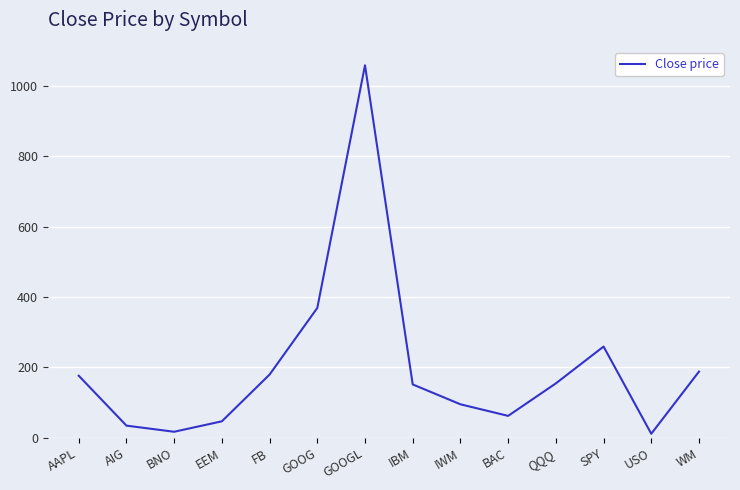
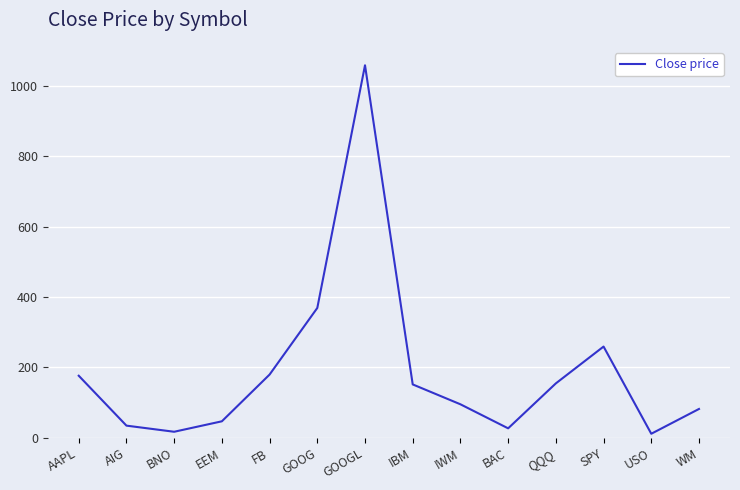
  {
    "AAPL": 180,
    "AIG": 30,
    "BNO": 20,
    "EEM": 50,
    "FB": 180,
    "GOOG": 370,
    "GOOGL": 1060,
    "IBM": 150,
    "IWM": 100,
-   "BAC": 60,
+   "BAC": 30,
    "QQQ": 150,
    "SPY": 260,
    "USO": 10,
-   "WM": 190
+   "WM": 80
  }
